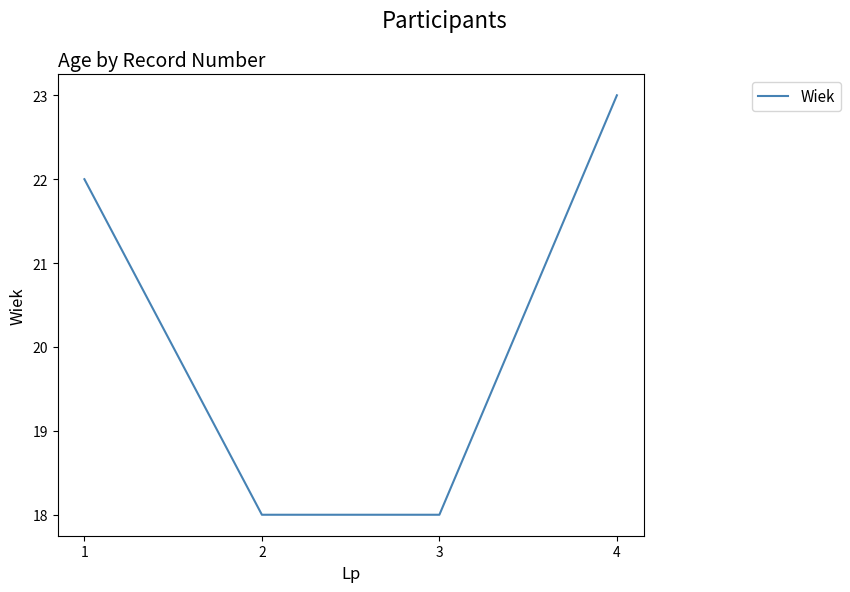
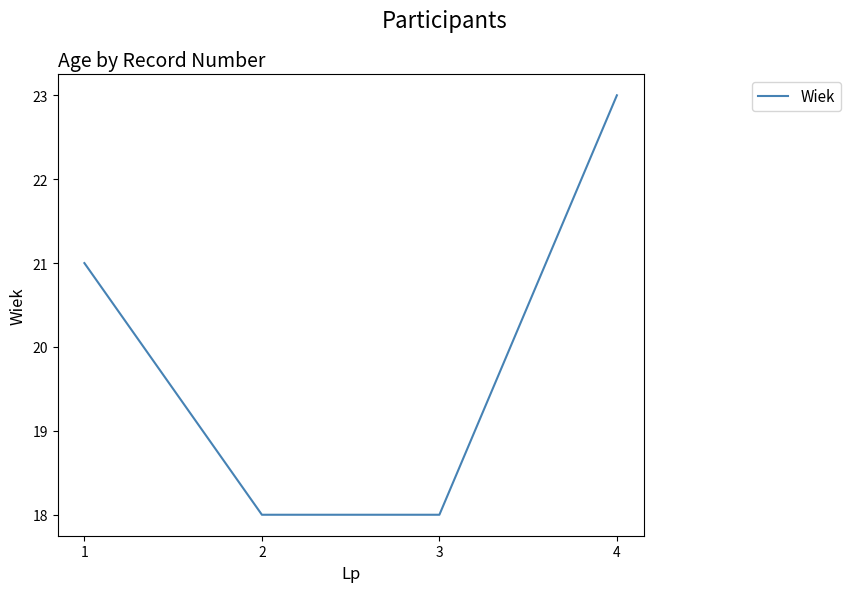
  {
-   "1": 22,
+   "1": 21,
    "2": 18,
    "3": 18,
    "4": 23
  }
